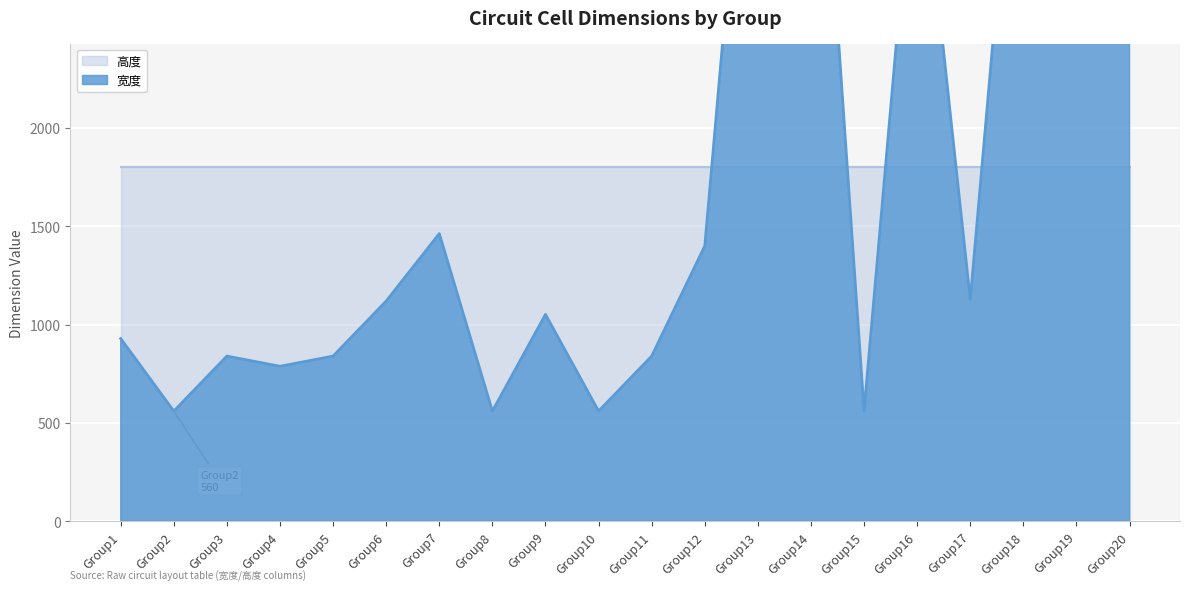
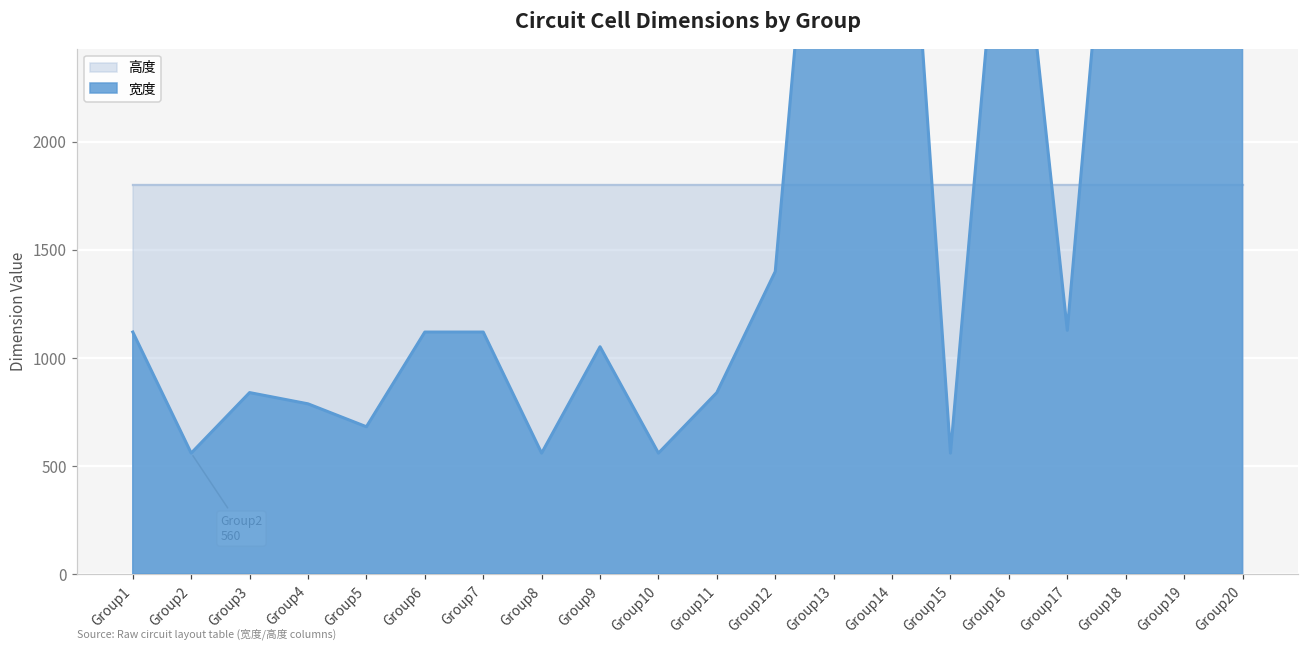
  {
    "高度": {
      "Group1": 1800,
      "Group2": 1800,
      "Group3": 1800,
      "Group4": 1800,
      "Group5": 1800,
      "Group6": 1800,
      "Group7": 1800,
      "Group8": 1800,
      "Group9": 1800,
      "Group10": 1800,
      "Group11": 1800,
      "Group12": 1800,
      "Group13": 1800,
      "Group14": 1800,
      "Group15": 1800,
      "Group16": 1800,
      "Group17": 1800,
      "Group18": 1800,
      "Group19": 1800,
      "Group20": 1800
    },
    "宽度": {
-     "Group1": 930,
+     "Group1": 1120,
      "Group2": 560,
      "Group3": 840,
      "Group4": 790,
-     "Group5": 840,
+     "Group5": 680,
      "Group6": 1120,
-     "Group7": 1460,
+     "Group7": 1120,
      "Group8": 560,
      "Group9": 1050,
      "Group10": 560,
      "Group11": 840,
      "Group12": 1400,
      "Group15": 560,
      "Group17": 1130
    }
  }
